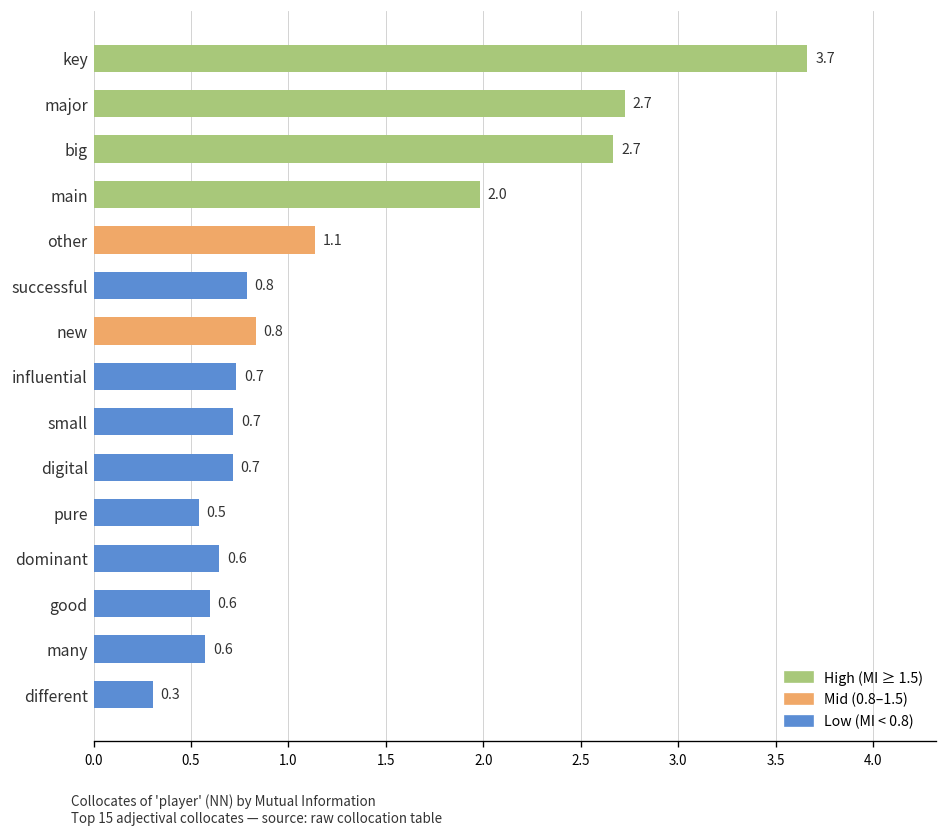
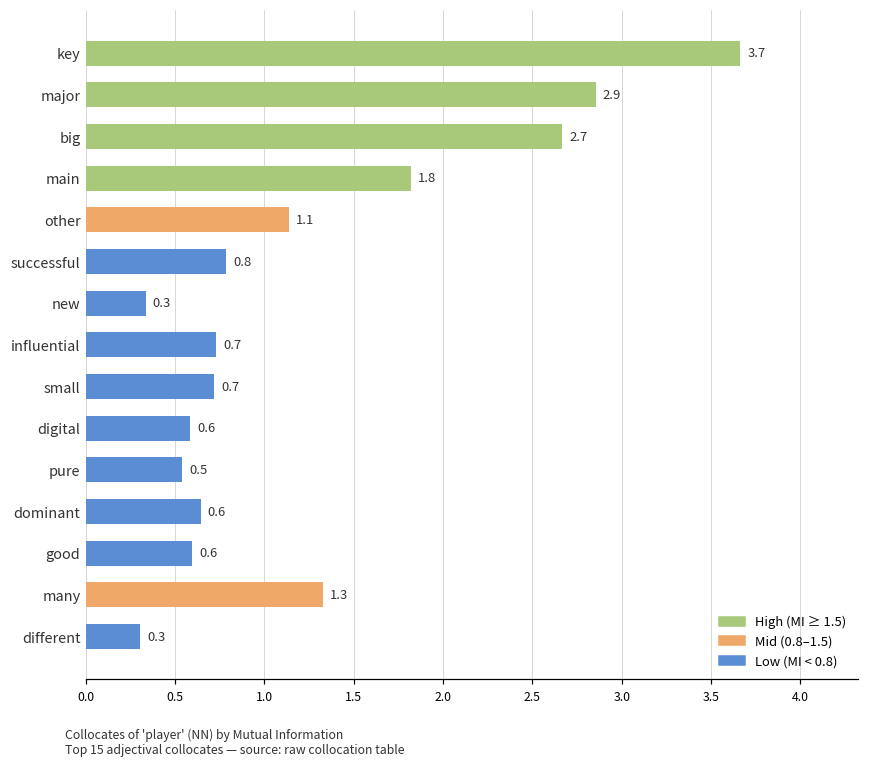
  {
    "key": 3.7,
-   "major": 2.7,
+   "major": 2.9,
    "big": 2.7,
-   "main": 2.0,
+   "main": 1.8,
    "other": 1.1,
    "successful": 0.8,
-   "new": 0.8,
+   "new": 0.3,
    "influential": 0.7,
    "small": 0.7,
-   "digital": 0.7,
+   "digital": 0.6,
    "pure": 0.5,
    "dominant": 0.6,
    "good": 0.6,
-   "many": 0.6,
+   "many": 1.3,
    "different": 0.3
  }
